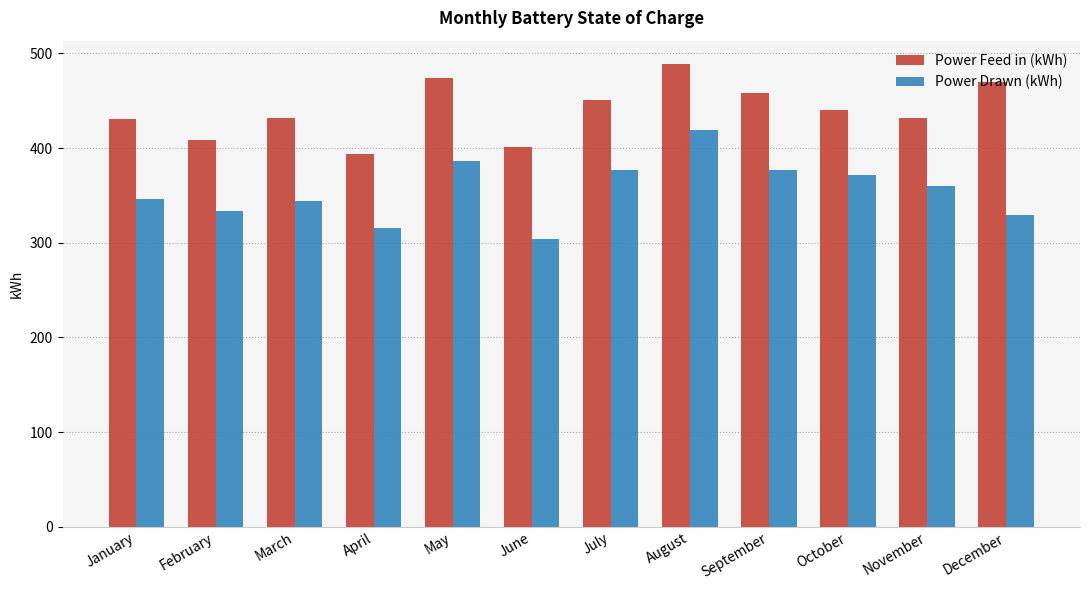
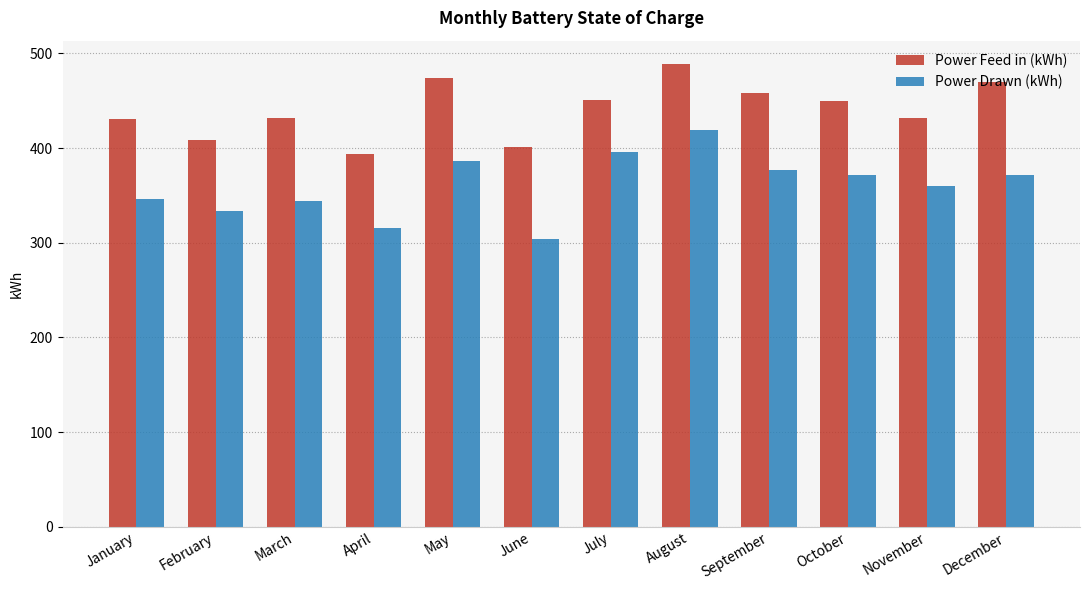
  {
    "Power Feed in (kWh)": {
      "January": 430,
      "February": 410,
      "March": 430,
      "April": 390,
      "May": 470,
      "June": 400,
      "July": 450,
      "August": 490,
      "September": 460,
-     "October": 440,
+     "October": 450,
      "November": 430,
      "December": 470
    },
    "Power Drawn (kWh)": {
      "January": 350,
      "February": 330,
      "March": 340,
      "April": 320,
      "May": 390,
      "June": 300,
-     "July": 380,
+     "July": 400,
      "August": 420,
      "September": 380,
      "October": 370,
      "November": 360,
-     "December": 330
+     "December": 370
    }
  }
